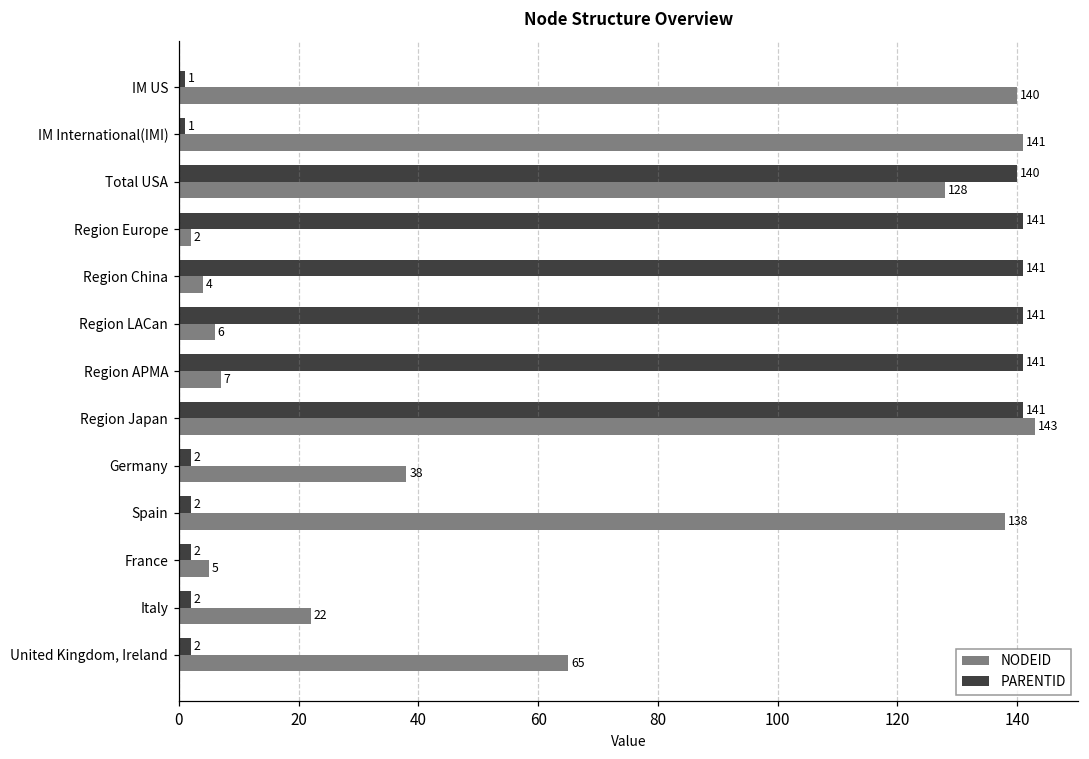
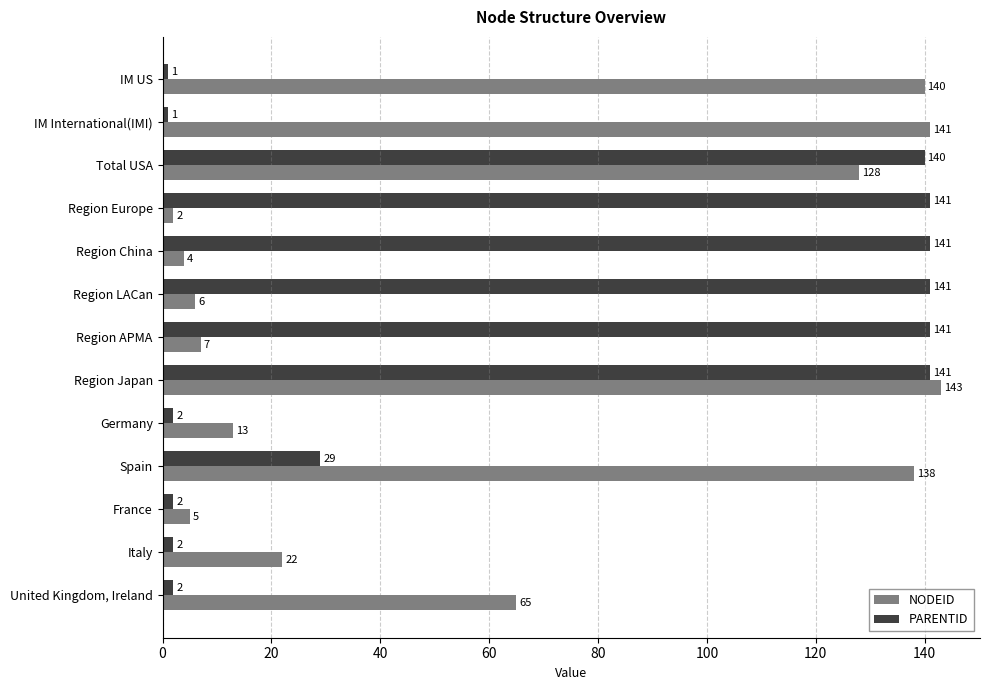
  {
    "NODEID": {
      "IM US": 140,
      "IM International(IMI)": 141,
      "Total USA": 128,
      "Region Europe": 2,
      "Region China": 4,
      "Region LACan": 6,
      "Region APMA": 7,
      "Region Japan": 143,
-     "Germany": 38,
+     "Germany": 13,
      "Spain": 138,
      "France": 5,
      "Italy": 22,
      "United Kingdom, Ireland": 65
    },
    "PARENTID": {
      "IM US": 1,
      "IM International(IMI)": 1,
      "Total USA": 140,
      "Region Europe": 141,
      "Region China": 141,
      "Region LACan": 141,
      "Region APMA": 141,
      "Region Japan": 141,
      "Germany": 2,
-     "Spain": 2,
+     "Spain": 29,
      "France": 2,
      "Italy": 2,
      "United Kingdom, Ireland": 2
    }
  }
